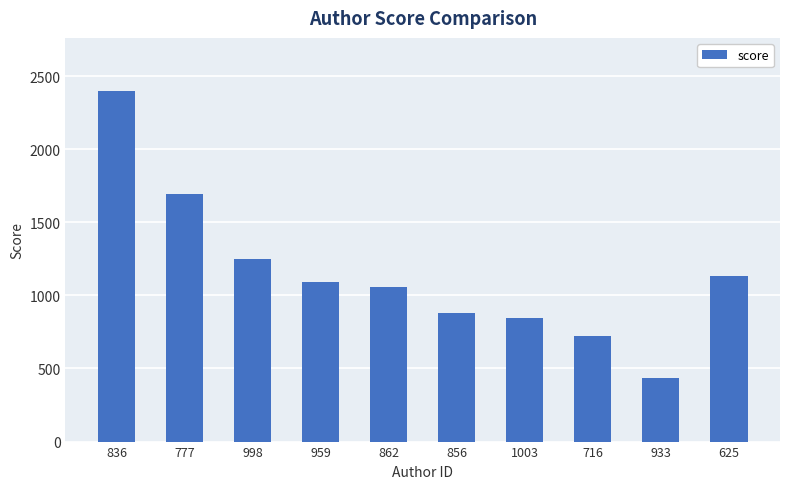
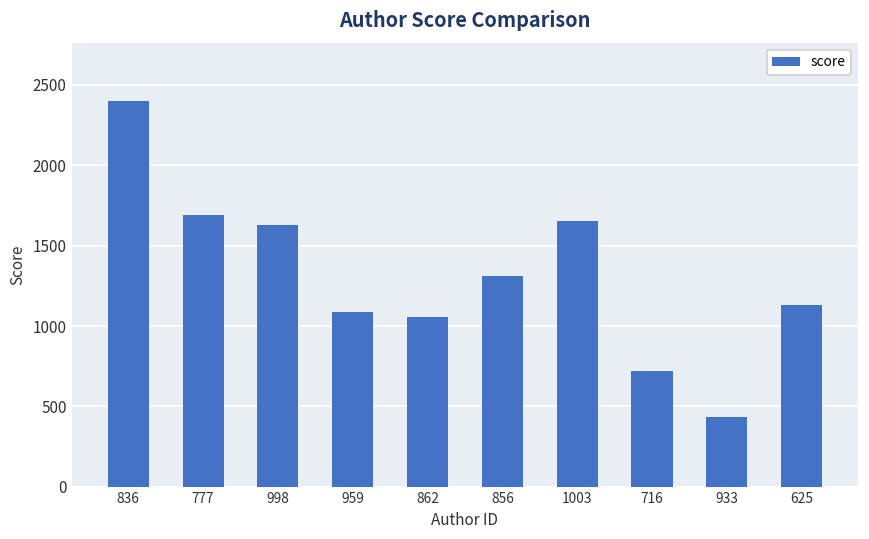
  {
    "836": 2400,
    "777": 1690,
-   "998": 1250,
+   "998": 1630,
    "959": 1090,
    "862": 1060,
-   "856": 880,
-   "1003": 840,
+   "856": 1310,
+   "1003": 1650,
    "716": 720,
    "933": 430,
    "625": 1130
  }
